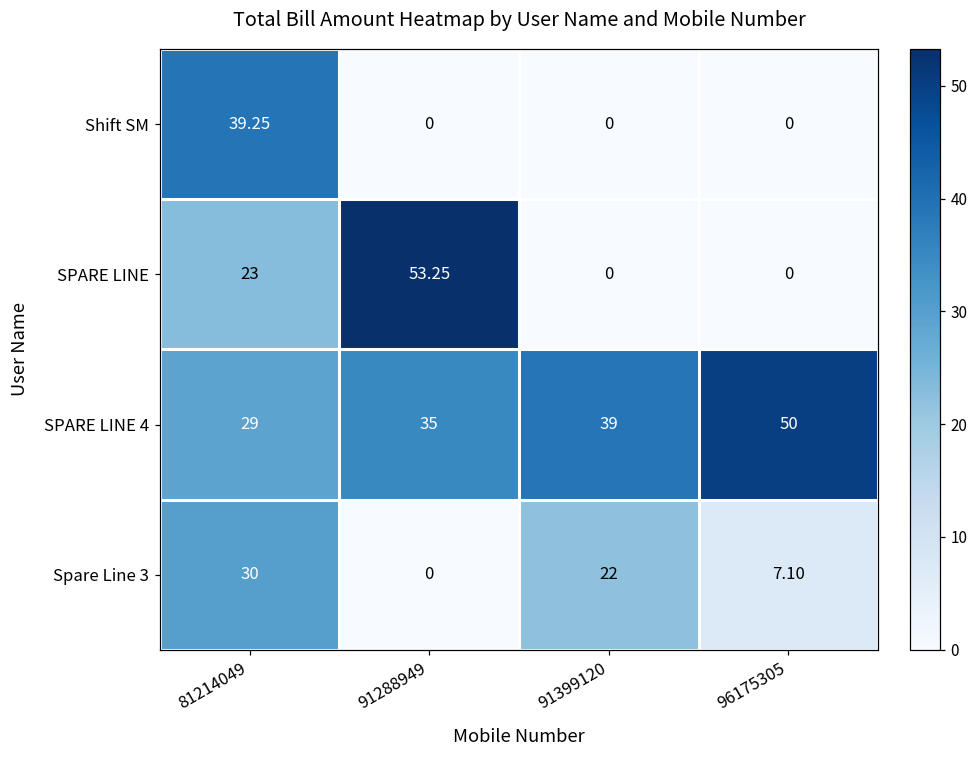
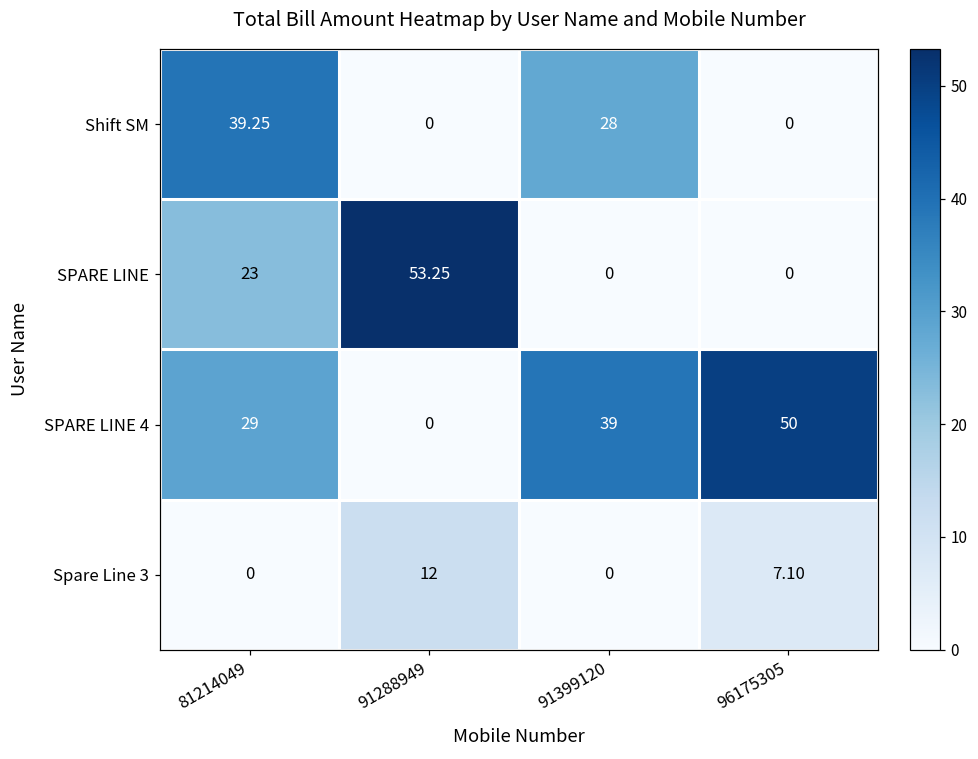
  {
    "Shift SM": {
      "81214049": 39.25,
      "91288949": 0,
-     "91399120": 0,
+     "91399120": 28,
      "96175305": 0
    },
    "SPARE LINE": {
      "81214049": 23,
      "91288949": 53.25,
      "91399120": 0,
      "96175305": 0
    },
    "SPARE LINE 4": {
      "81214049": 29,
-     "91288949": 35,
+     "91288949": 0,
      "91399120": 39,
      "96175305": 50
    },
    "Spare Line 3": {
-     "81214049": 30,
-     "91288949": 0,
-     "91399120": 22,
+     "81214049": 0,
+     "91288949": 12,
+     "91399120": 0,
      "96175305": 7.10
    }
  }
